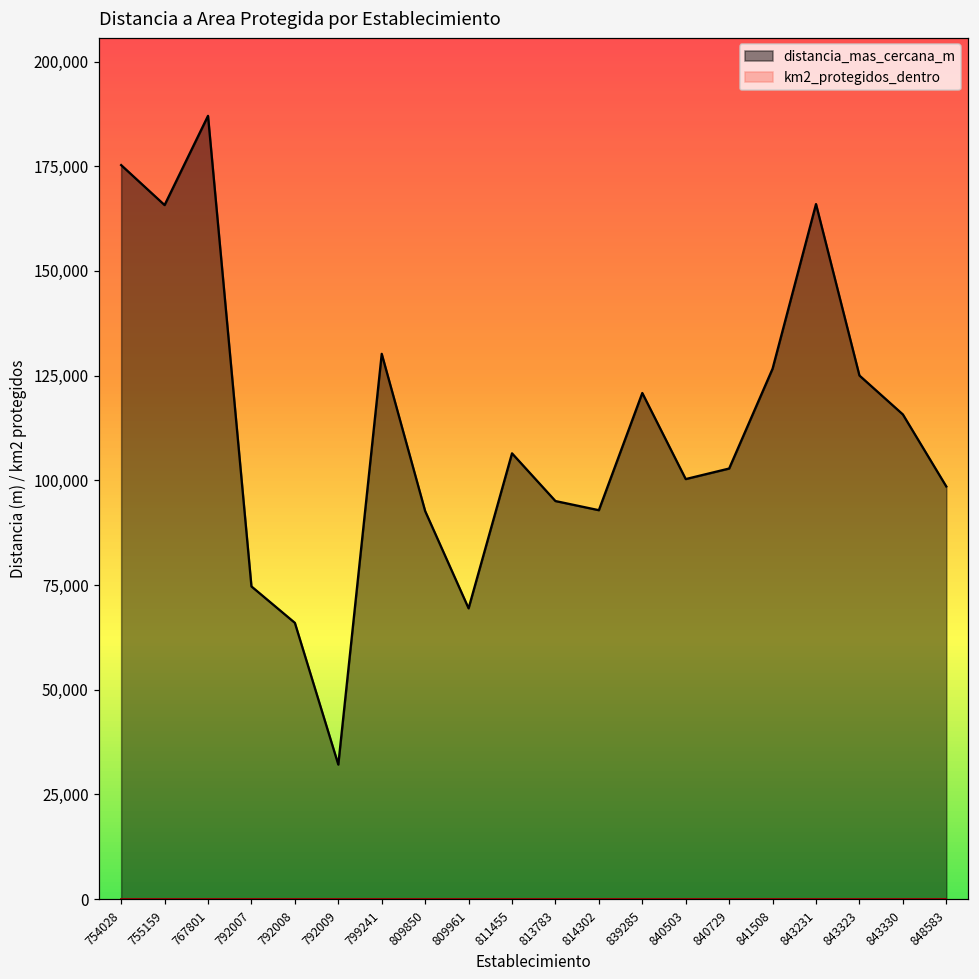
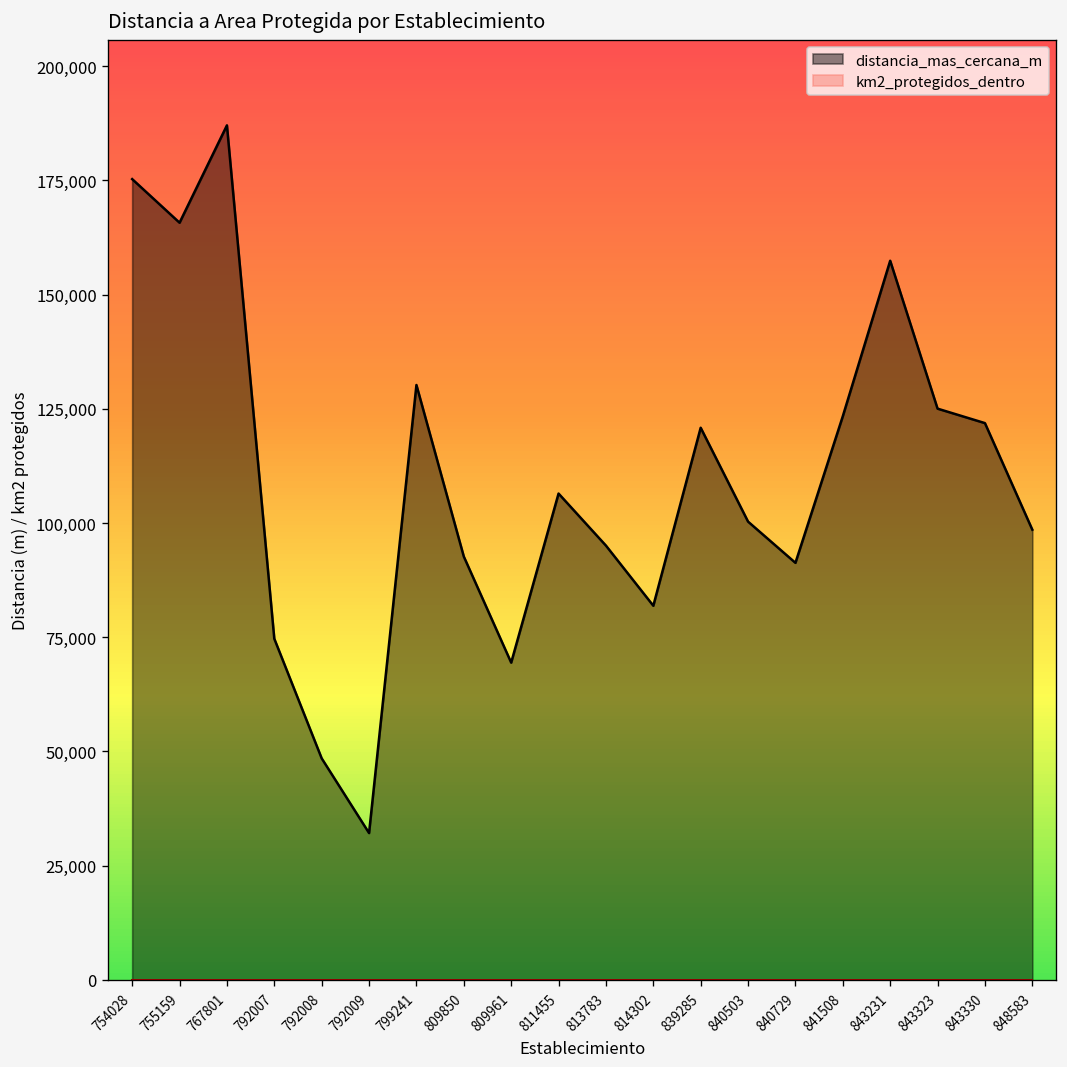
  {
    "distancia_mas_cercana_m": {
      "754028": "175,000",
      "755159": "166,000",
      "767801": "187,000",
      "792007": "75,000",
-     "792008": "66,000",
+     "792008": "48,000",
      "792009": "32,000",
      "799241": "130,000",
      "809850": "93,000",
      "809961": "69,000",
      "811455": "106,000",
      "813783": "95,000",
-     "814302": "93,000",
+     "814302": "82,000",
      "839285": "121,000",
      "840503": "100,000",
-     "840729": "103,000",
-     "841508": "127,000",
-     "843231": "166,000",
+     "840729": "91,000",
+     "841508": "123,000",
+     "843231": "157,000",
      "843323": "125,000",
-     "843330": "116,000",
+     "843330": "122,000",
      "848583": "99,000"
    },
    "km2_protegidos_dentro": {
      "754028": "0",
      "755159": "0",
      "767801": "0",
      "792007": "0",
      "792008": "0",
      "792009": "0",
      "799241": "0",
      "809850": "0",
      "809961": "0",
      "811455": "0",
      "813783": "0",
      "814302": "0",
      "839285": "0",
      "840503": "0",
      "840729": "0",
      "841508": "0",
      "843231": "0",
      "843323": "0",
      "843330": "0",
      "848583": "0"
    }
  }
